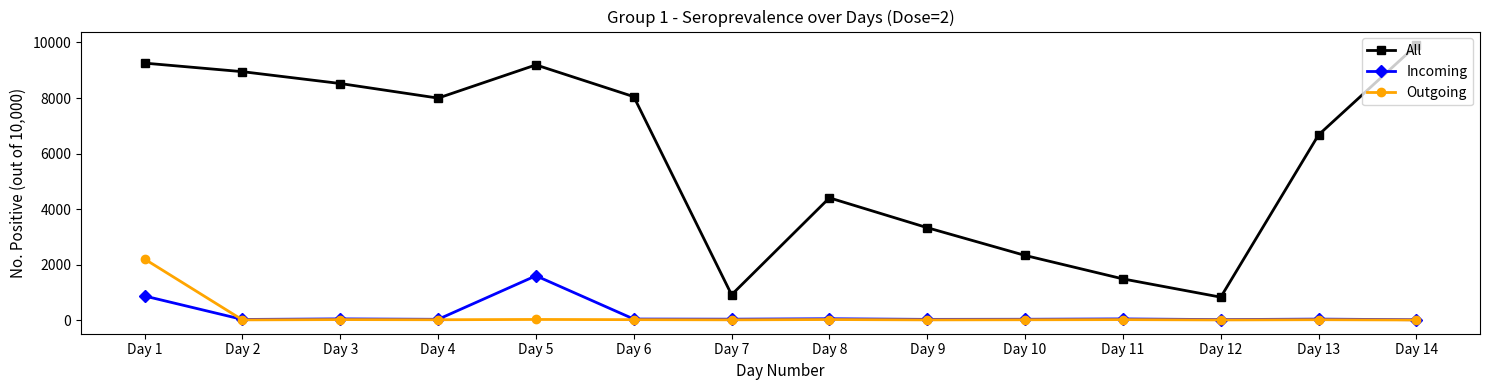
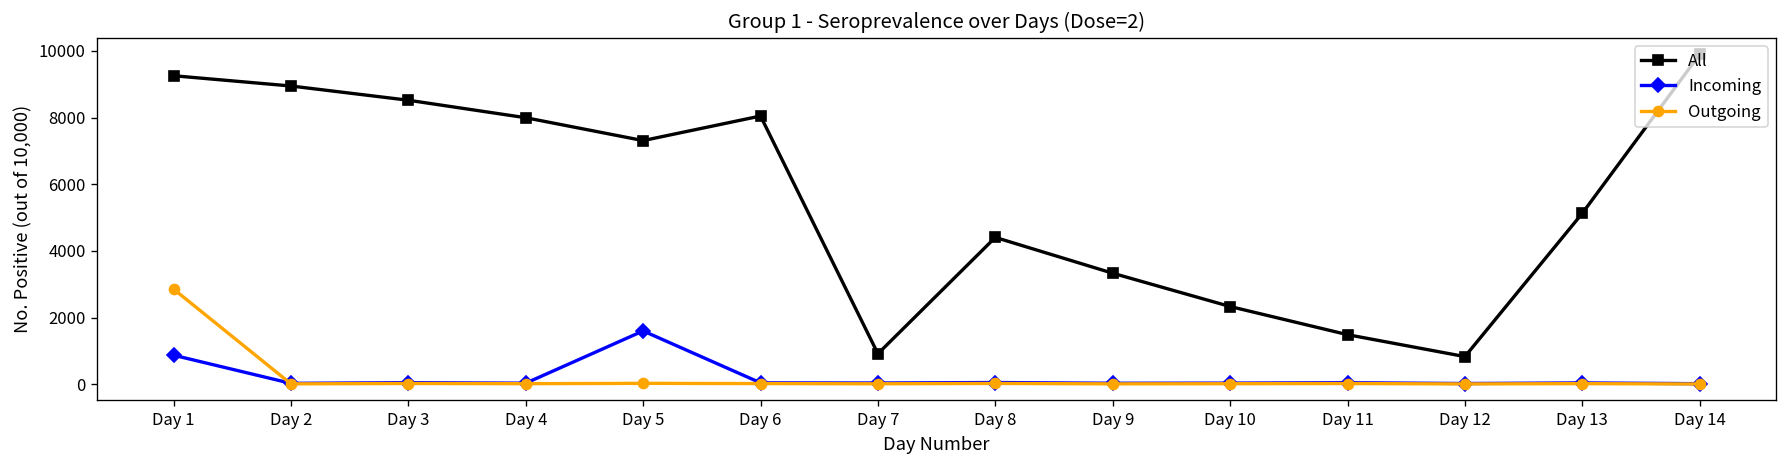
  {
    "All": {
      "Day 1": 9300,
      "Day 2": 8900,
      "Day 3": 8500,
      "Day 4": 8000,
-     "Day 5": 9200,
+     "Day 5": 7300,
      "Day 6": 8000,
      "Day 7": 900,
      "Day 8": 4400,
      "Day 9": 3300,
      "Day 10": 2300,
      "Day 11": 1500,
      "Day 12": 800,
-     "Day 13": 6700
+     "Day 13": 5100
    },
    "Incoming": {
      "Day 1": 900,
      "Day 5": 1600
    },
    "Outgoing": {
-     "Day 1": 2200,
+     "Day 1": 2900,
      "Day 5": 0
    }
  }
